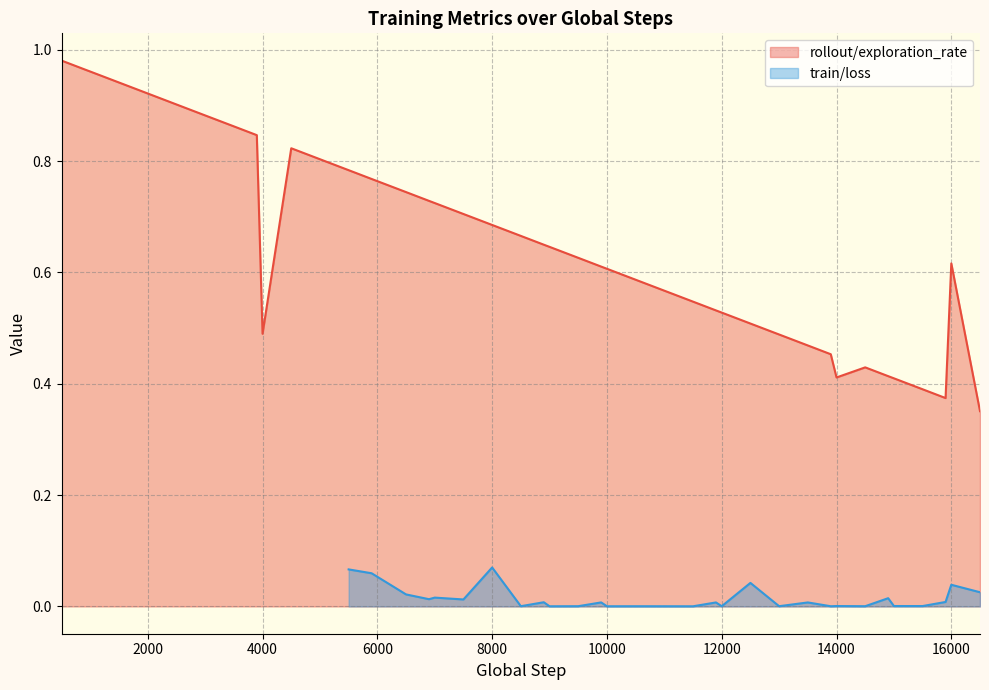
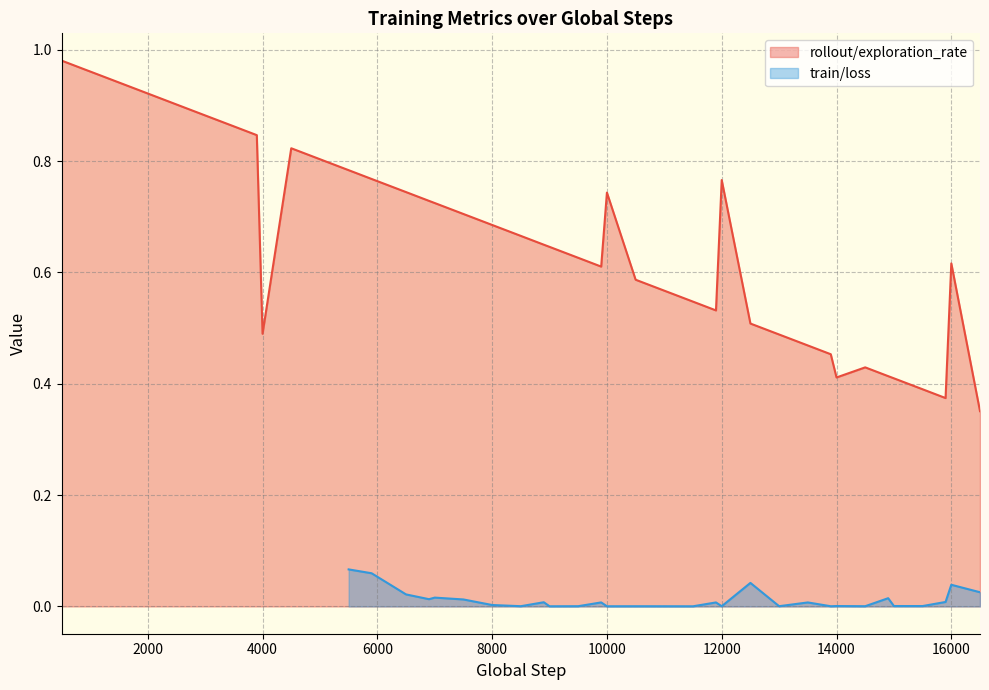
  {
    "rollout/exploration_rate": {
      "2000": 0.92,
      "4000": 0.49,
      "8000": 0.69,
-     "10000": 0.61,
-     "12000": 0.53,
+     "10000": 0.74,
+     "12000": 0.77,
      "14000": 0.41,
      "16000": 0.62
    },
    "train/loss": {
-     "8000": 0.07,
+     "8000": 0.00,
      "10000": 0.00,
      "12000": 0.00,
      "14000": 0.00,
      "16000": 0.04
    }
  }
